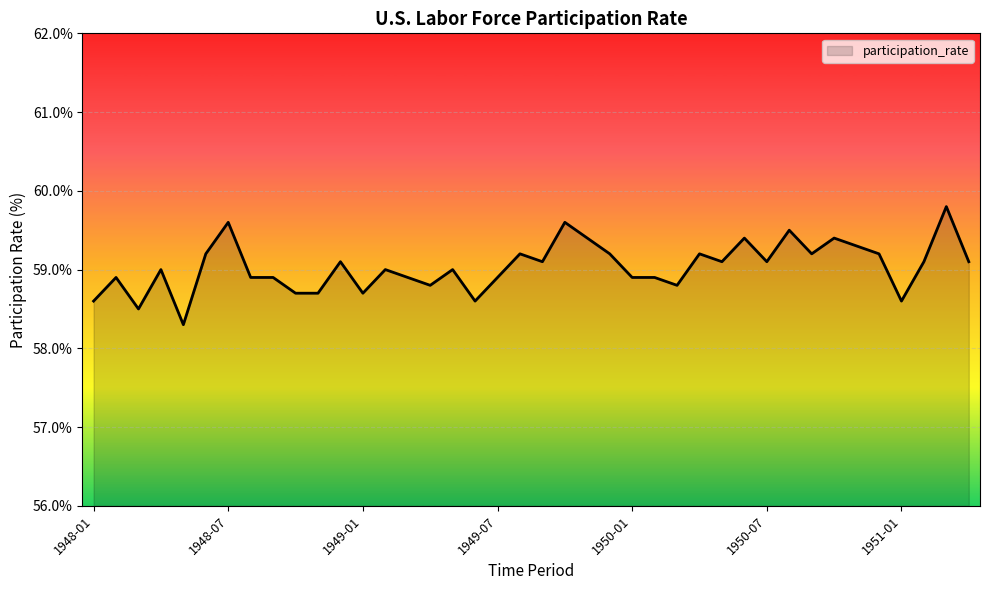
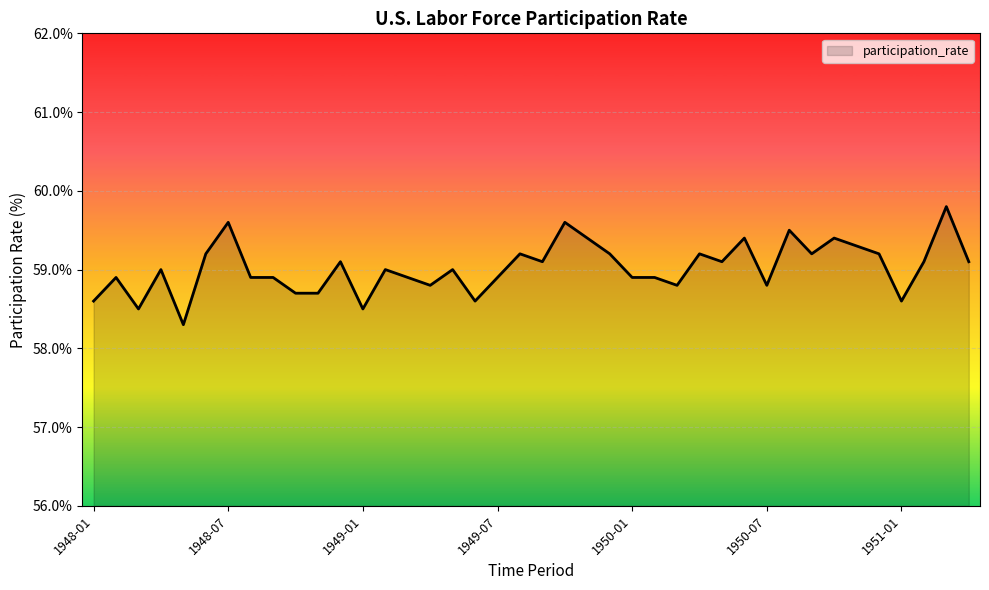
  {
    "1948-01": "58.6%",
    "1948-07": "59.6%",
-   "1949-01": "58.7%",
+   "1949-01": "58.5%",
    "1949-07": "58.9%",
    "1950-01": "58.9%",
-   "1950-07": "59.1%",
+   "1950-07": "58.8%",
    "1951-01": "58.6%"
  }
